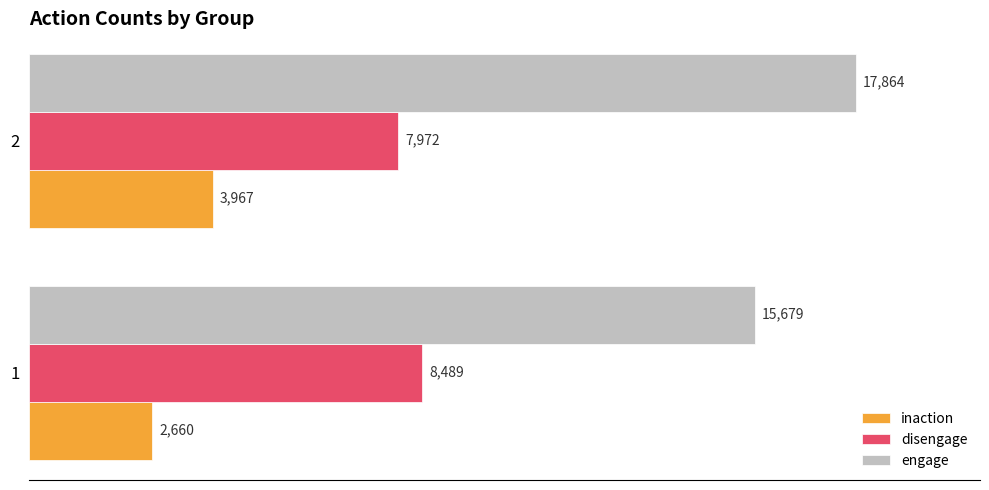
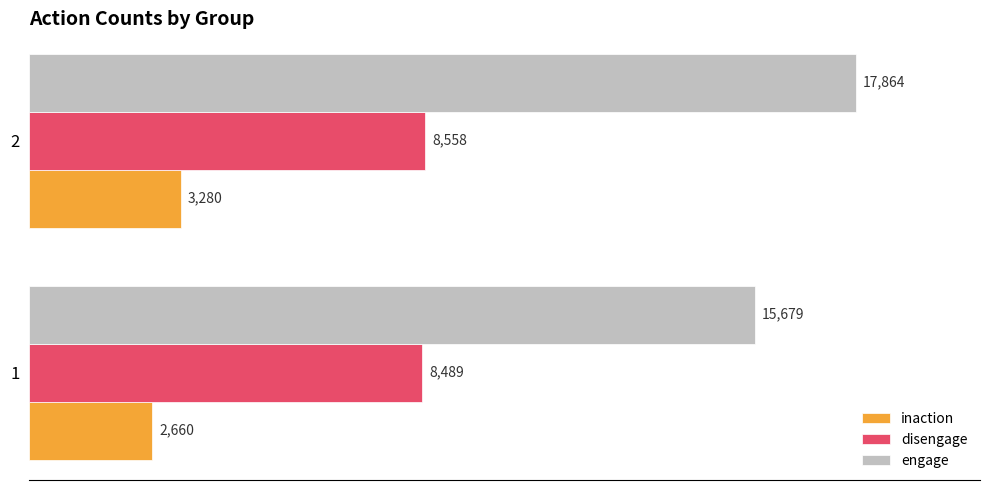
  {
    "inaction": {
-     "2": "3,967",
+     "2": "3,280",
      "1": "2,660"
    },
    "disengage": {
-     "2": "7,972",
+     "2": "8,558",
      "1": "8,489"
    },
    "engage": {
      "2": "17,864",
      "1": "15,679"
    }
  }
